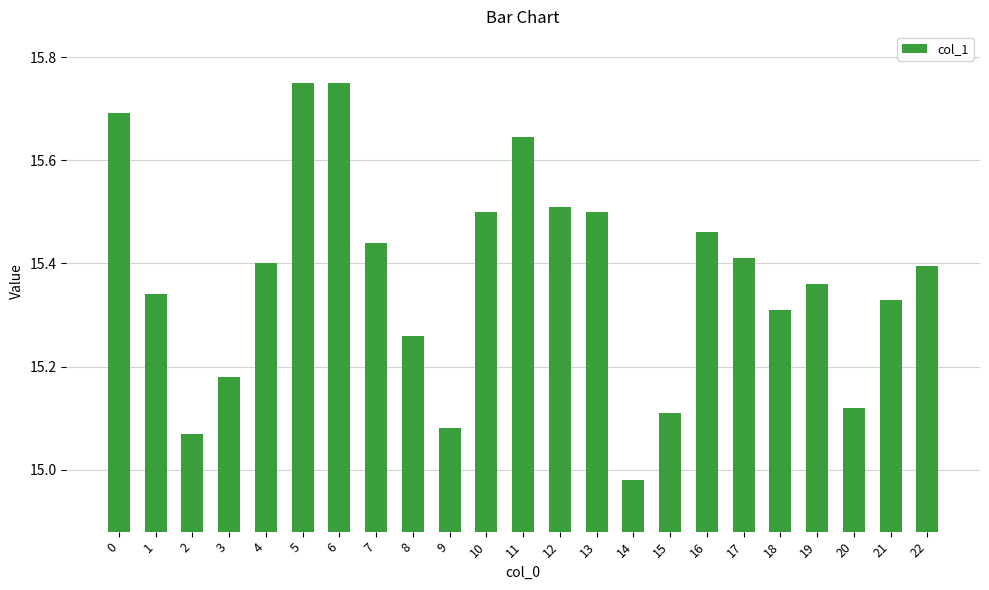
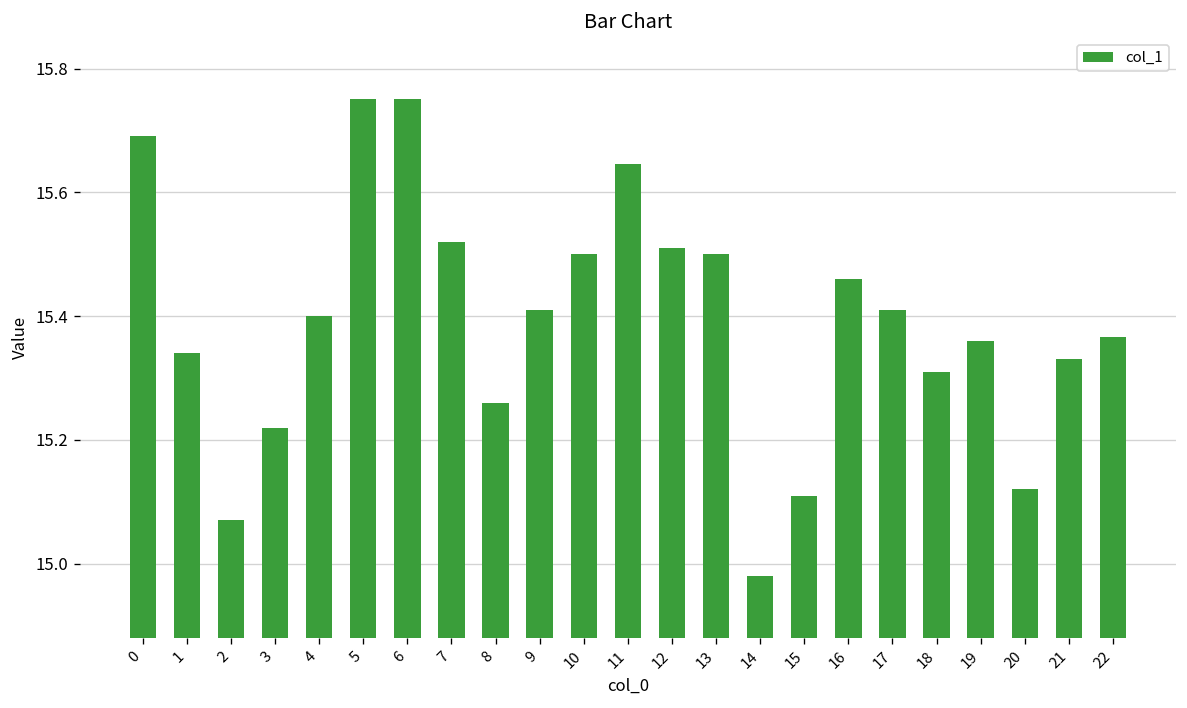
  {
    "0": 15.69,
    "1": 15.34,
    "2": 15.07,
-   "3": 15.18,
+   "3": 15.22,
    "4": 15.40,
    "5": 15.75,
    "6": 15.75,
-   "7": 15.44,
+   "7": 15.52,
    "8": 15.26,
-   "9": 15.08,
+   "9": 15.41,
    "10": 15.50,
    "11": 15.65,
    "12": 15.51,
    "13": 15.50,
    "14": 14.98,
    "15": 15.11,
    "16": 15.46,
    "17": 15.41,
    "18": 15.31,
    "19": 15.36,
    "20": 15.12,
    "21": 15.33,
-   "22": 15.40
+   "22": 15.37
  }
